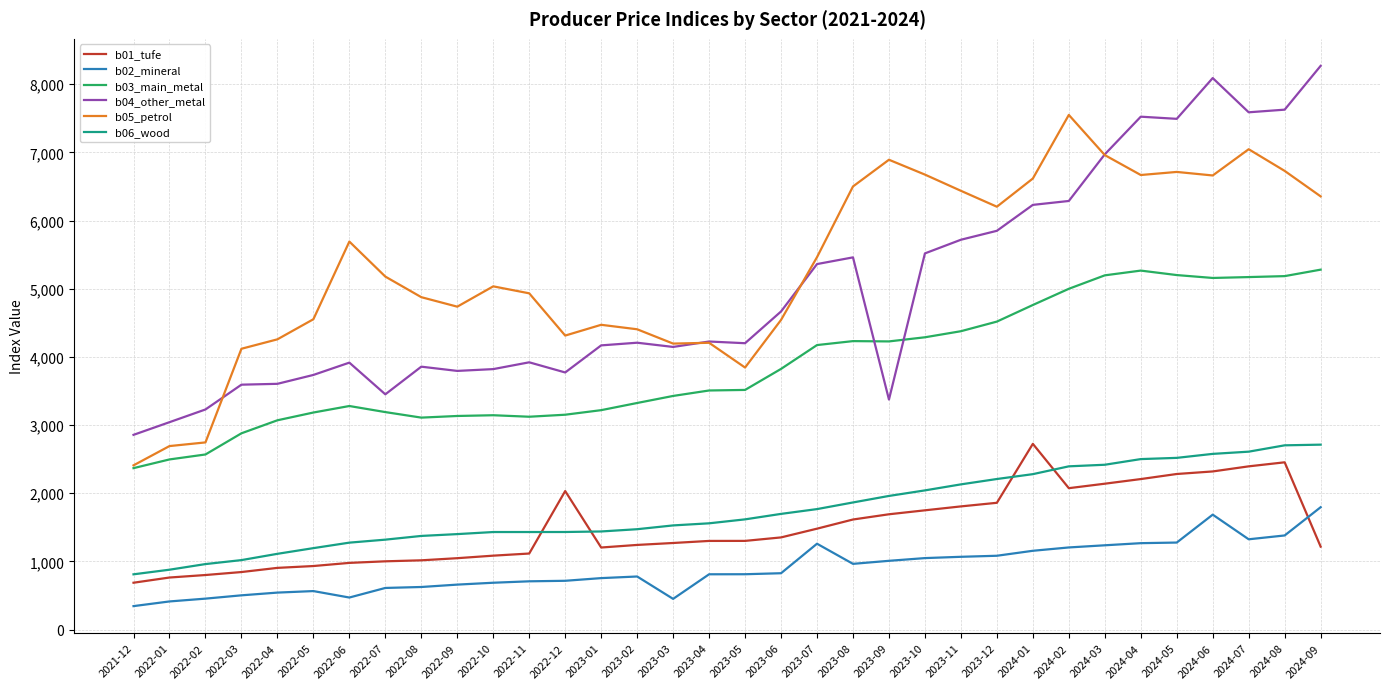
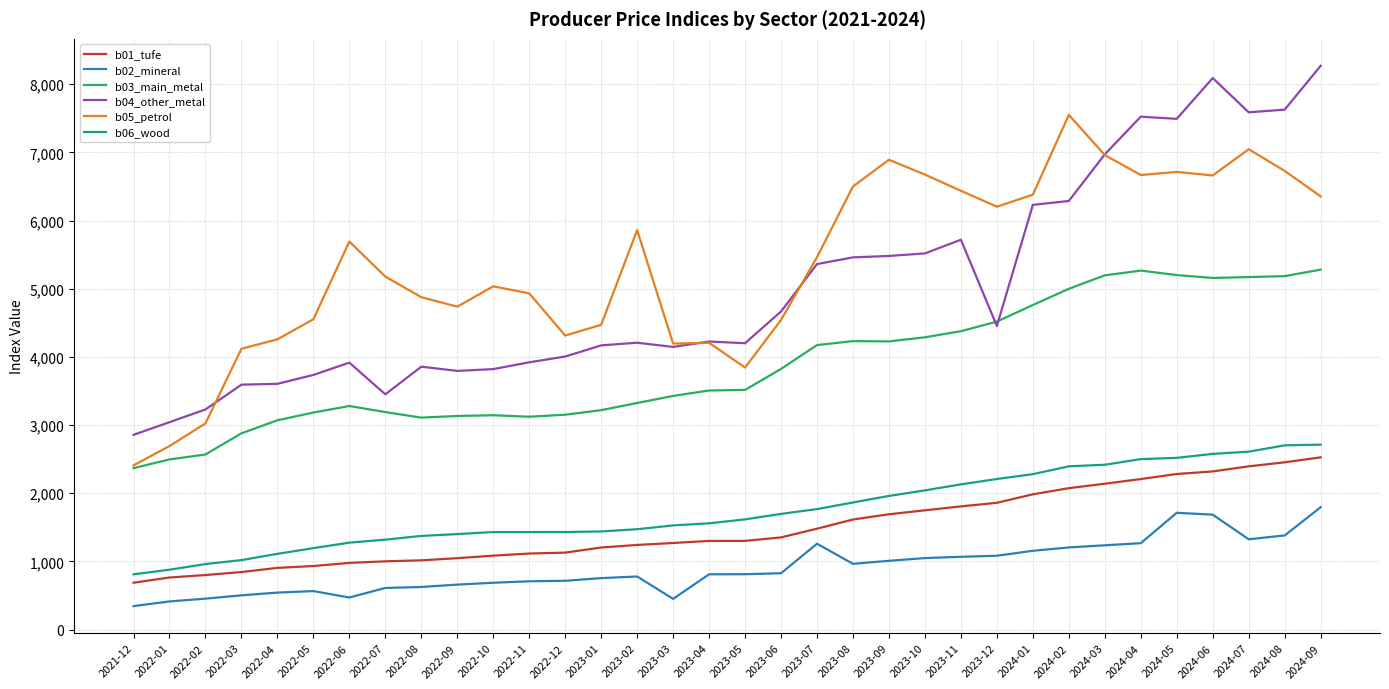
  {
    "b01_tufe": {
      "2021-12": "700",
      "2022-01": "800",
      "2022-02": "800",
      "2022-03": "800",
      "2022-04": "900",
      "2022-05": "900",
      "2022-06": "1,000",
      "2022-07": "1,000",
      "2022-08": "1,000",
      "2022-09": "1,000",
      "2022-10": "1,100",
      "2022-11": "1,100",
-     "2022-12": "2,000",
+     "2022-12": "1,100",
      "2023-01": "1,200",
      "2023-02": "1,200",
      "2023-03": "1,300",
      "2023-04": "1,300",
      "2023-05": "1,300",
      "2023-06": "1,400",
      "2023-07": "1,500",
      "2023-08": "1,600",
      "2023-09": "1,700",
      "2023-10": "1,700",
      "2023-11": "1,800",
      "2023-12": "1,900",
-     "2024-01": "2,700",
+     "2024-01": "2,000",
      "2024-02": "2,100",
      "2024-03": "2,100",
      "2024-04": "2,200",
      "2024-05": "2,300",
      "2024-06": "2,300",
      "2024-07": "2,400",
      "2024-08": "2,500",
-     "2024-09": "1,200"
+     "2024-09": "2,500"
    },
    "b02_mineral": {
      "2021-12": "300",
      "2022-01": "400",
      "2022-02": "500",
      "2022-03": "500",
      "2022-04": "500",
      "2022-05": "600",
      "2022-06": "500",
      "2022-07": "600",
      "2022-08": "600",
      "2022-09": "700",
      "2022-10": "700",
      "2022-11": "700",
      "2022-12": "700",
      "2023-01": "800",
      "2023-02": "800",
      "2023-03": "500",
      "2023-04": "800",
      "2023-05": "800",
      "2023-06": "800",
      "2023-07": "1,300",
      "2023-08": "1,000",
      "2023-09": "1,000",
      "2023-10": "1,000",
      "2023-11": "1,100",
      "2023-12": "1,100",
      "2024-01": "1,200",
      "2024-02": "1,200",
      "2024-03": "1,200",
      "2024-04": "1,300",
-     "2024-05": "1,300",
+     "2024-05": "1,700",
      "2024-06": "1,700",
      "2024-07": "1,300",
      "2024-08": "1,400",
      "2024-09": "1,800"
    },
    "b04_other_metal": {
      "2021-12": "2,900",
      "2022-01": "3,000",
      "2022-02": "3,200",
      "2022-03": "3,600",
      "2022-04": "3,600",
      "2022-05": "3,700",
      "2022-06": "3,900",
      "2022-07": "3,500",
      "2022-08": "3,900",
      "2022-09": "3,800",
      "2022-10": "3,800",
      "2022-11": "3,900",
-     "2022-12": "3,800",
+     "2022-12": "4,000",
      "2023-01": "4,200",
      "2023-02": "4,200",
      "2023-03": "4,100",
      "2023-05": "4,200",
      "2023-06": "4,700",
      "2023-07": "5,400",
      "2023-08": "5,500",
-     "2023-09": "3,400",
+     "2023-09": "5,500",
      "2023-10": "5,500",
      "2023-11": "5,700",
-     "2023-12": "5,800",
+     "2023-12": "4,500",
      "2024-01": "6,200",
      "2024-02": "6,300",
      "2024-04": "7,500",
      "2024-05": "7,500",
      "2024-06": "8,100",
      "2024-07": "7,600",
      "2024-08": "7,600",
      "2024-09": "8,300"
    },
    "b05_petrol": {
      "2021-12": "2,400",
      "2022-01": "2,700",
-     "2022-02": "2,700",
+     "2022-02": "3,000",
      "2022-03": "4,100",
      "2022-04": "4,300",
      "2022-05": "4,600",
      "2022-06": "5,700",
      "2022-07": "5,200",
      "2022-08": "4,900",
      "2022-09": "4,700",
      "2022-10": "5,000",
      "2022-11": "4,900",
      "2022-12": "4,300",
      "2023-01": "4,500",
-     "2023-02": "4,400",
+     "2023-02": "5,900",
      "2023-03": "4,200",
      "2023-05": "3,800",
      "2023-06": "4,500",
      "2023-07": "5,500",
      "2023-08": "6,500",
      "2023-09": "6,900",
      "2023-10": "6,700",
      "2023-11": "6,400",
      "2023-12": "6,200",
-     "2024-01": "6,600",
+     "2024-01": "6,400",
      "2024-02": "7,500",
      "2024-04": "6,700",
      "2024-05": "6,700",
      "2024-06": "6,700",
      "2024-07": "7,000",
      "2024-08": "6,700",
      "2024-09": "6,400"
    }
  }
